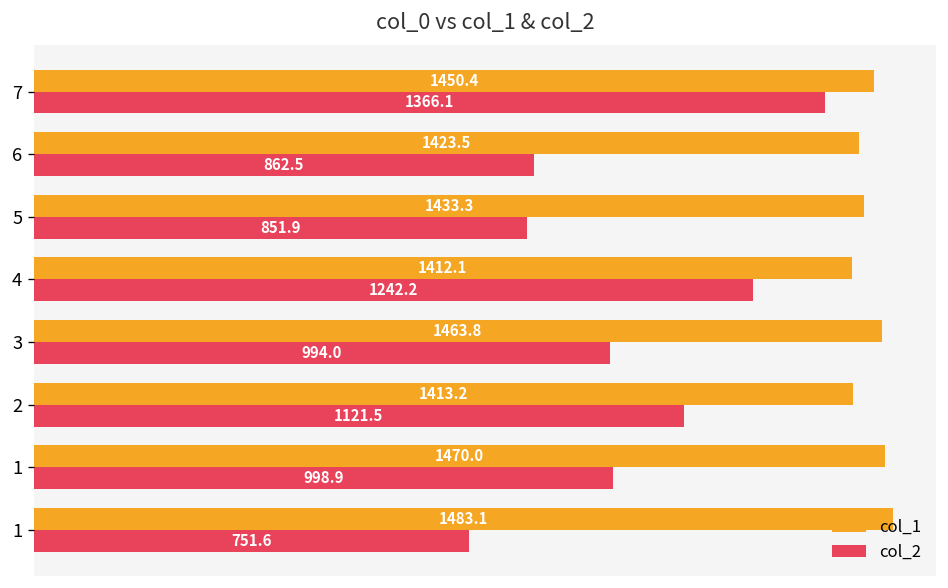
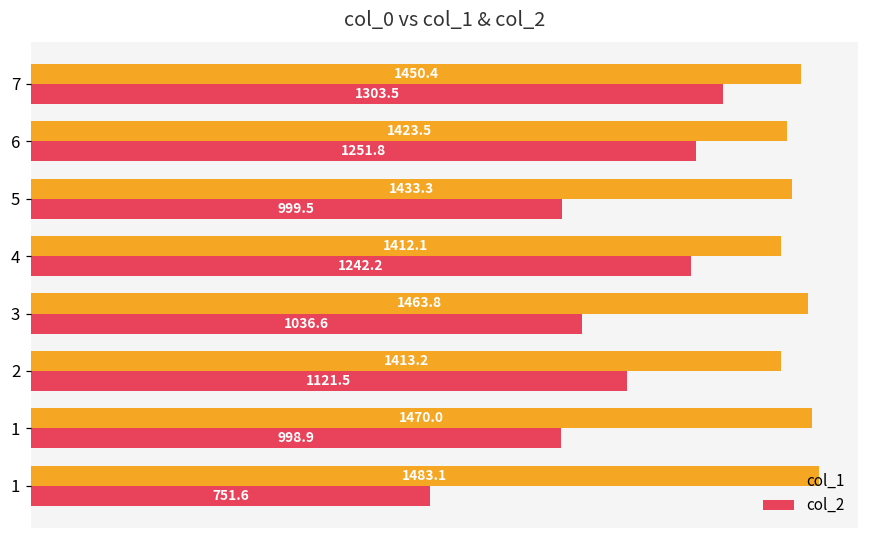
  {
    "col_1": {
      "7": 1450.4,
      "6": 1423.5,
      "5": 1433.3,
      "4": 1412.1,
      "3": 1463.8,
      "2": 1413.2
    },
    "col_2": {
-     "7": 1366.1,
-     "6": 862.5,
-     "5": 851.9,
+     "7": 1303.5,
+     "6": 1251.8,
+     "5": 999.5,
      "4": 1242.2,
-     "3": 994.0,
+     "3": 1036.6,
      "2": 1121.5
    }
  }
